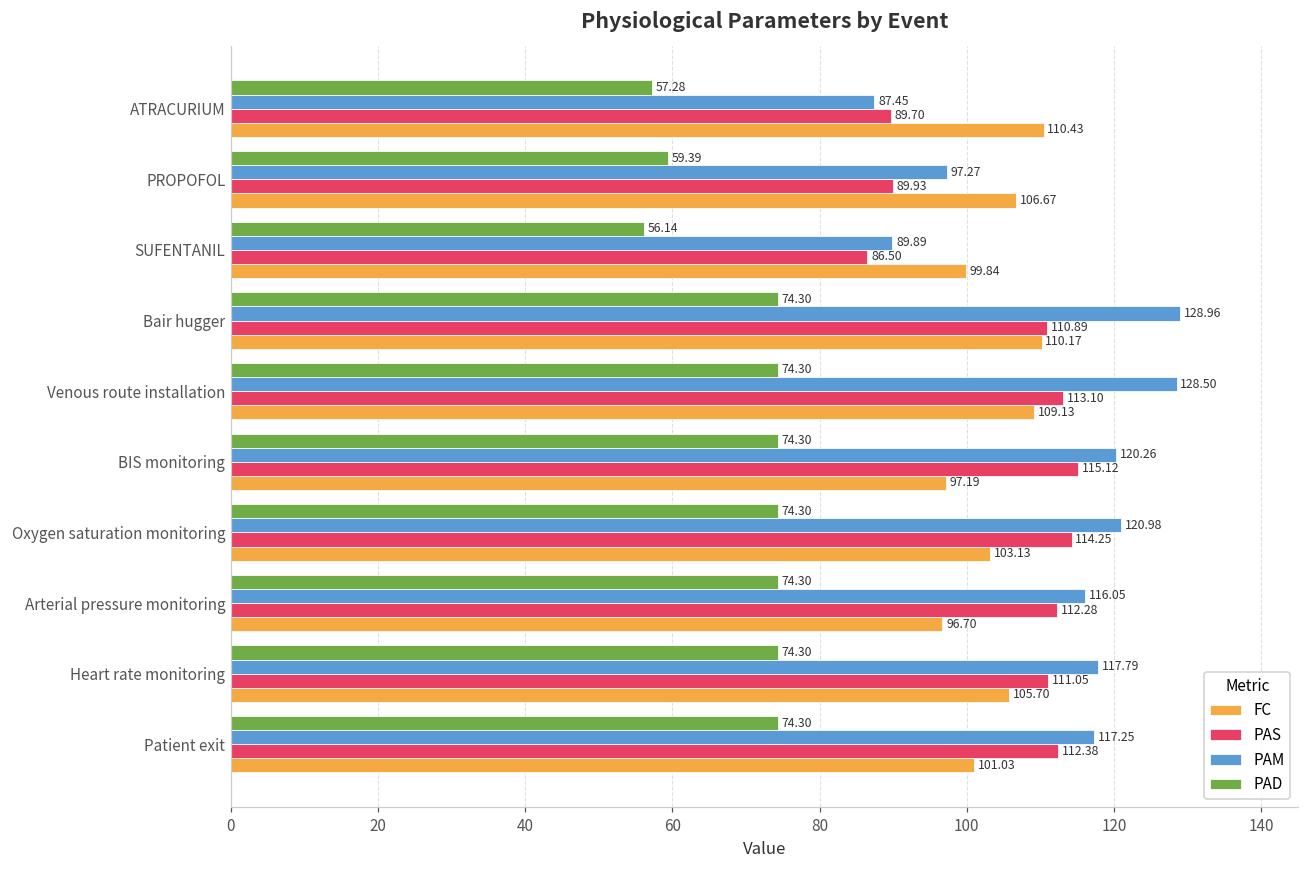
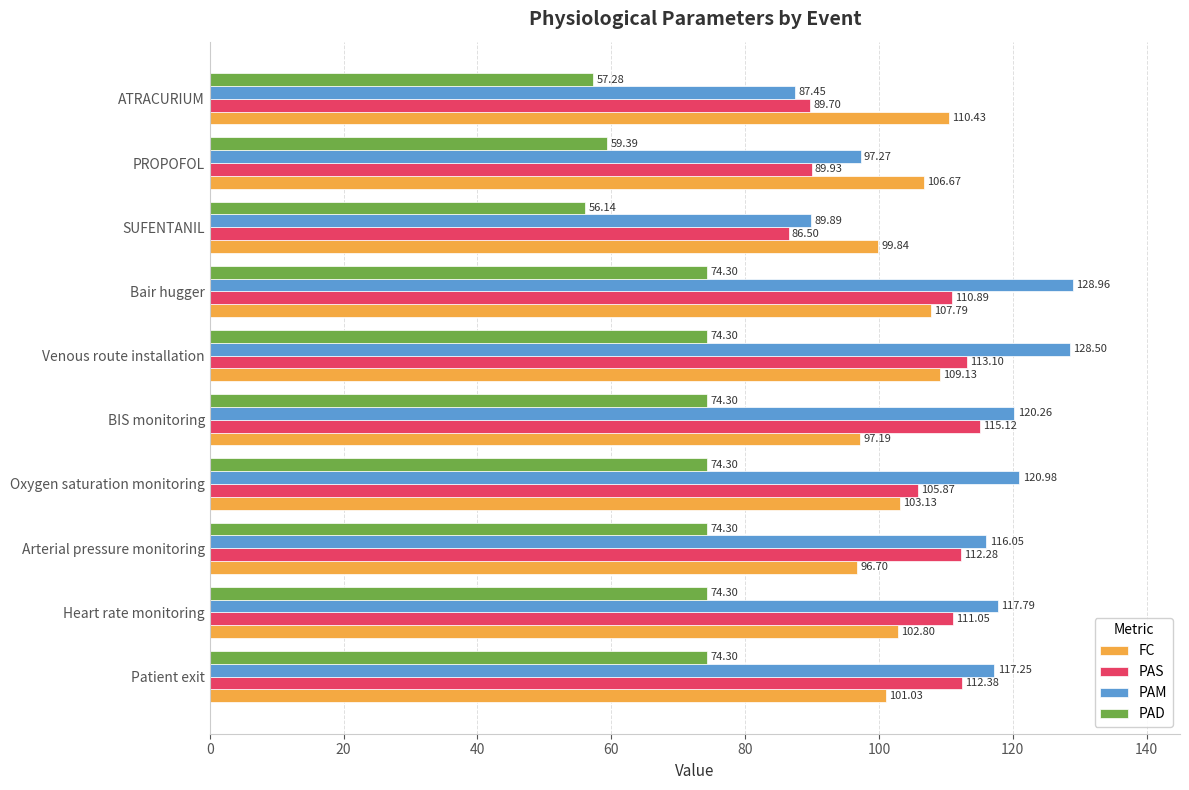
  {
    "FC": {
      "ATRACURIUM": 110.43,
      "PROPOFOL": 106.67,
      "SUFENTANIL": 99.84,
-     "Bair hugger": 110.17,
+     "Bair hugger": 107.79,
      "Venous route installation": 109.13,
      "BIS monitoring": 97.19,
      "Oxygen saturation monitoring": 103.13,
      "Arterial pressure monitoring": 96.70,
-     "Heart rate monitoring": 105.70,
+     "Heart rate monitoring": 102.80,
      "Patient exit": 101.03
    },
    "PAS": {
      "ATRACURIUM": 89.70,
      "PROPOFOL": 89.93,
      "SUFENTANIL": 86.50,
      "Bair hugger": 110.89,
      "Venous route installation": 113.10,
      "BIS monitoring": 115.12,
-     "Oxygen saturation monitoring": 114.25,
+     "Oxygen saturation monitoring": 105.87,
      "Arterial pressure monitoring": 112.28,
      "Heart rate monitoring": 111.05,
      "Patient exit": 112.38
    },
    "PAM": {
      "ATRACURIUM": 87.45,
      "PROPOFOL": 97.27,
      "SUFENTANIL": 89.89,
      "Bair hugger": 128.96,
      "Venous route installation": 128.50,
      "BIS monitoring": 120.26,
      "Oxygen saturation monitoring": 120.98,
      "Arterial pressure monitoring": 116.05,
      "Heart rate monitoring": 117.79,
      "Patient exit": 117.25
    },
    "PAD": {
      "ATRACURIUM": 57.28,
      "PROPOFOL": 59.39,
      "SUFENTANIL": 56.14,
      "Bair hugger": 74.30,
      "Venous route installation": 74.30,
      "BIS monitoring": 74.30,
      "Oxygen saturation monitoring": 74.30,
      "Arterial pressure monitoring": 74.30,
      "Heart rate monitoring": 74.30,
      "Patient exit": 74.30
    }
  }
